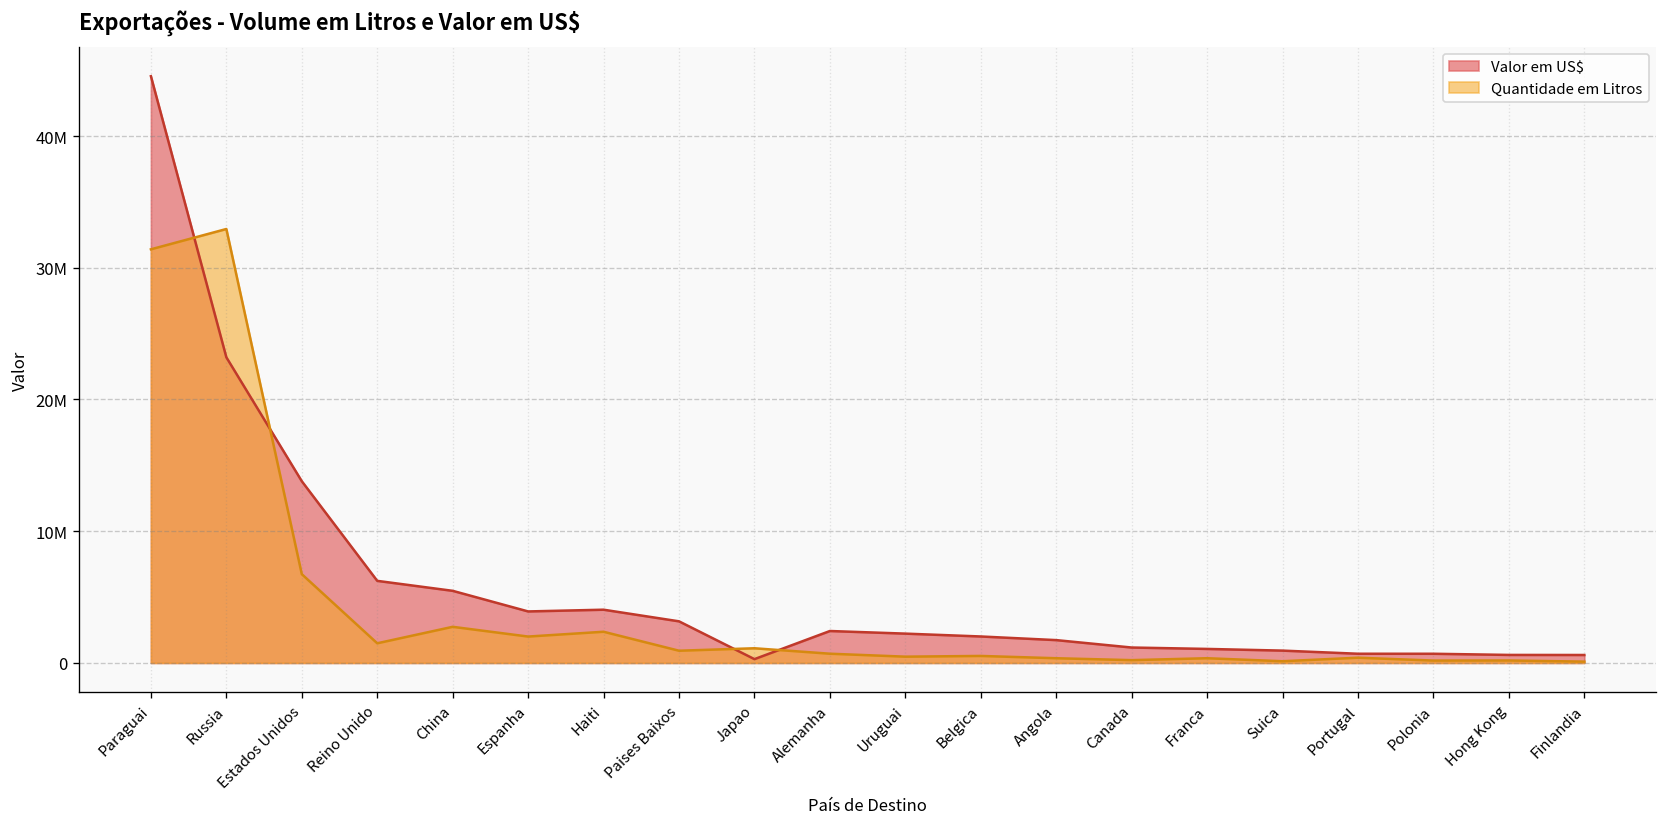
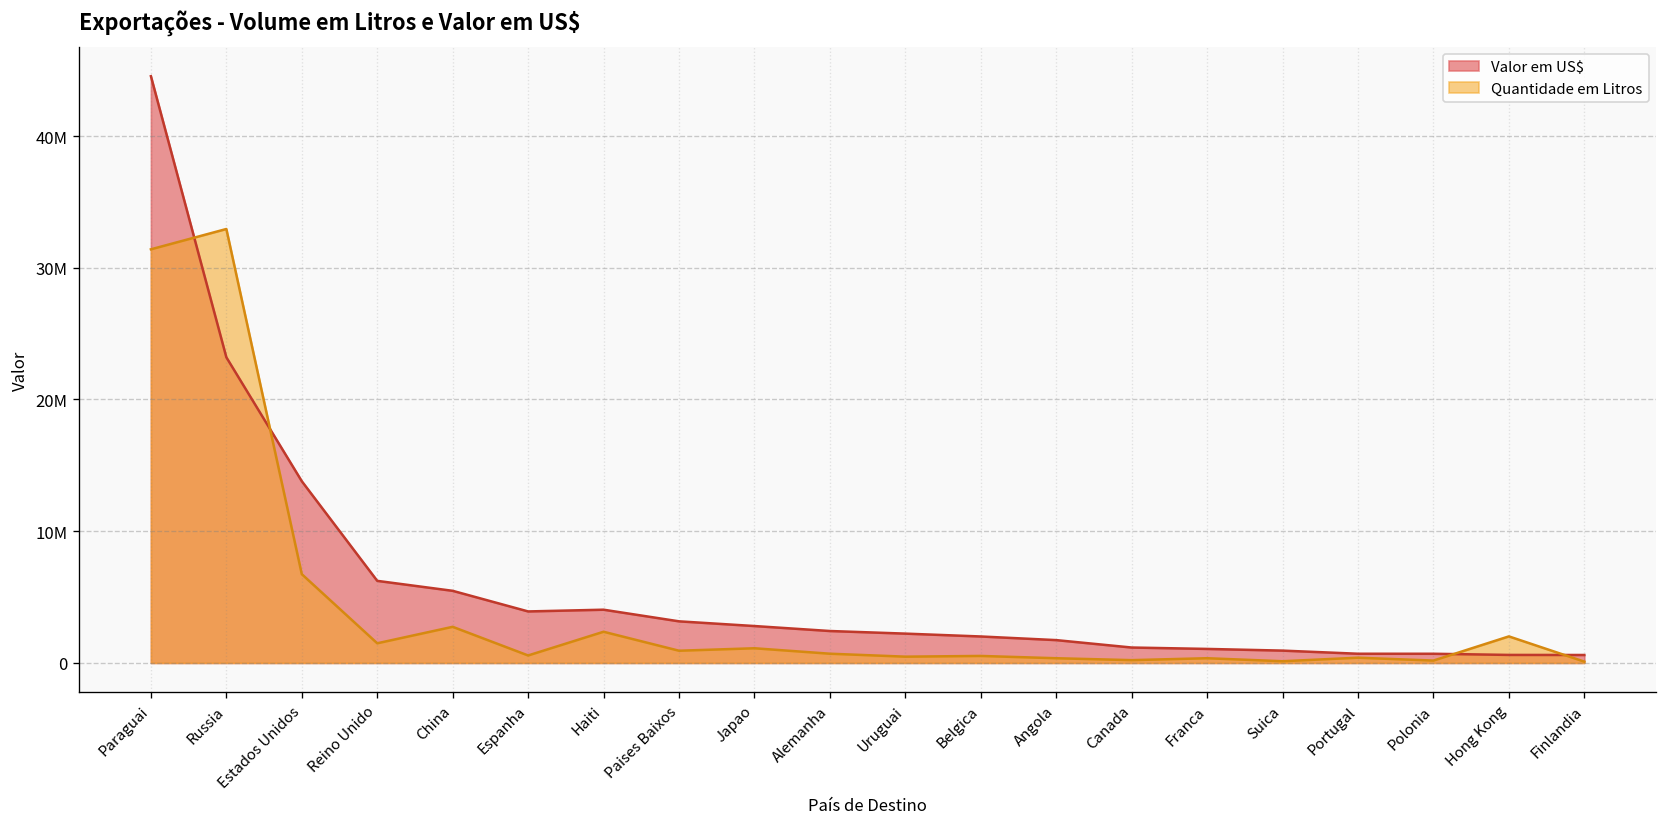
  {
    "Valor em US$": {
      "Paraguai": 44500000,
      "Russia": 23200000,
      "Estados Unidos": 13800000,
      "Reino Unido": 6200000,
      "China": 5500000,
      "Espanha": 3900000,
      "Haiti": 4000000,
      "Paises Baixos": 3200000,
-     "Japao": 300000,
+     "Japao": 2800000,
      "Alemanha": 2400000,
      "Uruguai": 2200000,
      "Belgica": 2000000,
      "Angola": 1700000,
      "Canada": 1200000,
      "Franca": 1100000,
      "Suica": 900000,
      "Portugal": 700000,
      "Polonia": 700000,
      "Hong Kong": 600000,
      "Finlandia": 600000
    },
    "Quantidade em Litros": {
      "Paraguai": 31400000,
      "Russia": 32900000,
      "Estados Unidos": 6700000,
      "Reino Unido": 1500000,
      "China": 2700000,
-     "Espanha": 2000000,
+     "Espanha": 600000,
      "Haiti": 2400000,
      "Paises Baixos": 900000,
      "Japao": 1100000,
      "Alemanha": 700000,
      "Uruguai": 500000,
      "Belgica": 500000,
      "Angola": 400000,
      "Canada": 200000,
      "Franca": 400000,
      "Suica": 100000,
      "Portugal": 400000,
      "Polonia": 200000,
-     "Hong Kong": 200000,
+     "Hong Kong": 2000000,
      "Finlandia": 100000
    }
  }
